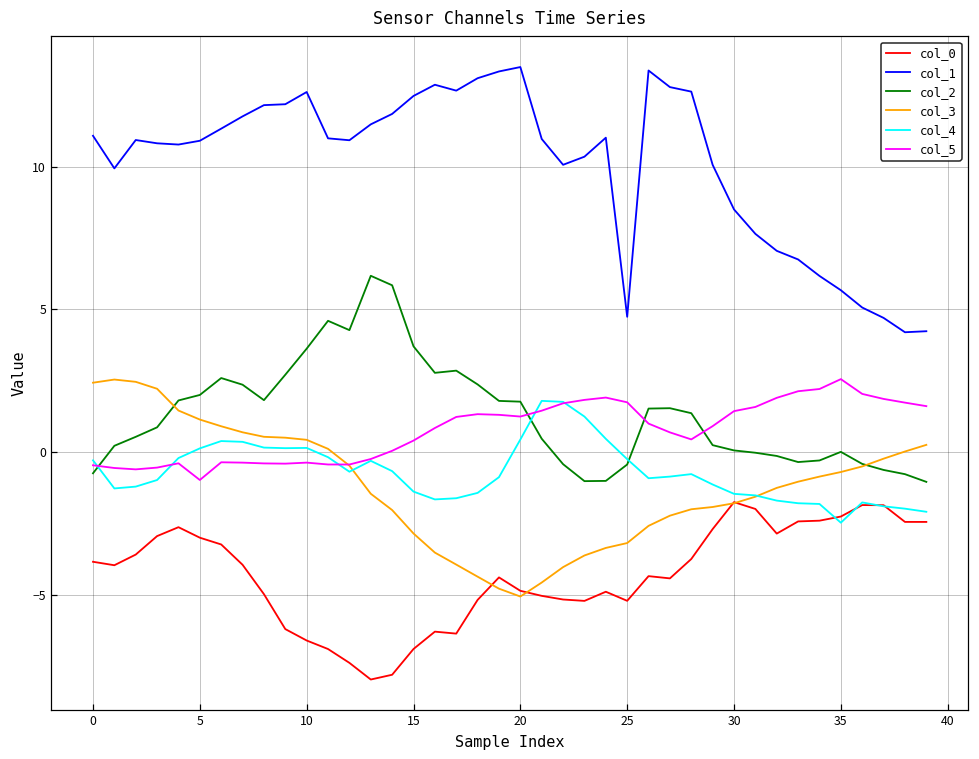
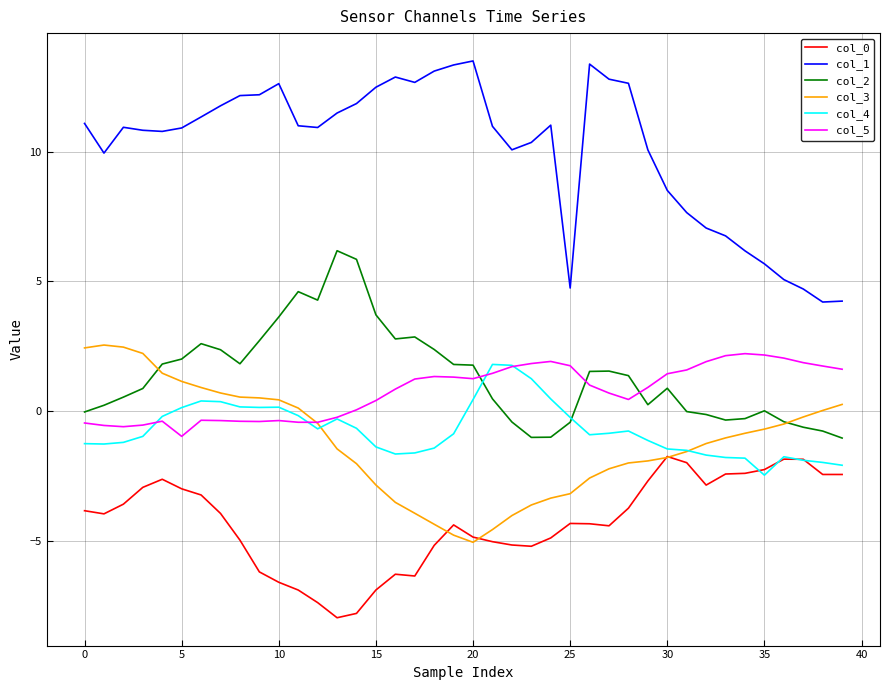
  {
    "col_0": {
      "0": -3.8,
      "5": -3.0,
      "10": -6.6,
      "15": -6.9,
      "20": -4.9,
-     "25": -5.2,
+     "25": -4.3,
      "35": -2.3
    },
    "col_1": {
      "0": 11.1,
      "5": 10.9,
      "10": 12.6,
      "15": 12.5,
      "20": 13.5,
      "25": 4.7,
      "30": 8.5,
      "35": 5.7
    },
    "col_2": {
-     "0": -0.7,
+     "0": 0.0,
      "5": 2.0,
      "10": 3.6,
      "15": 3.7,
      "20": 1.8,
      "25": -0.4,
-     "30": 0.1,
+     "30": 0.9,
      "35": 0.0
    },
    "col_3": {
      "0": 2.4,
      "5": 1.1,
      "10": 0.4,
      "15": -2.8,
      "20": -5.1,
      "25": -3.2,
      "35": -0.7
    },
    "col_4": {
-     "0": -0.3,
+     "0": -1.3,
      "5": 0.1,
      "10": 0.2,
      "15": -1.4,
      "20": 0.4,
      "25": -0.2,
      "30": -1.5,
      "35": -2.5
    },
    "col_5": {
      "0": -0.5,
      "5": -1.0,
      "10": -0.4,
      "15": 0.4,
      "20": 1.2,
      "25": 1.7,
      "30": 1.4,
-     "35": 2.6
+     "35": 2.2
    }
  }
